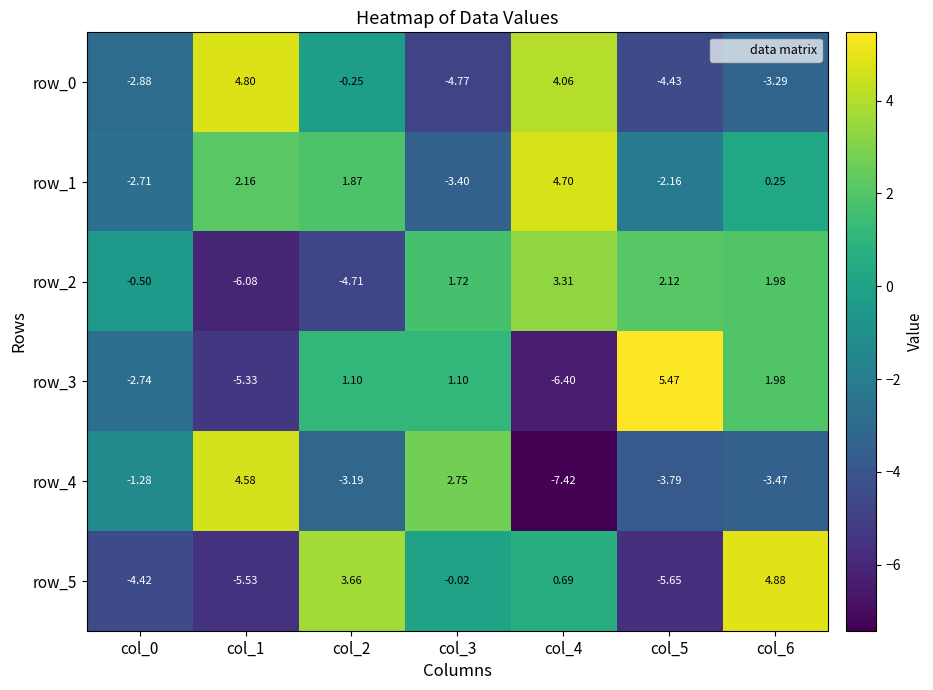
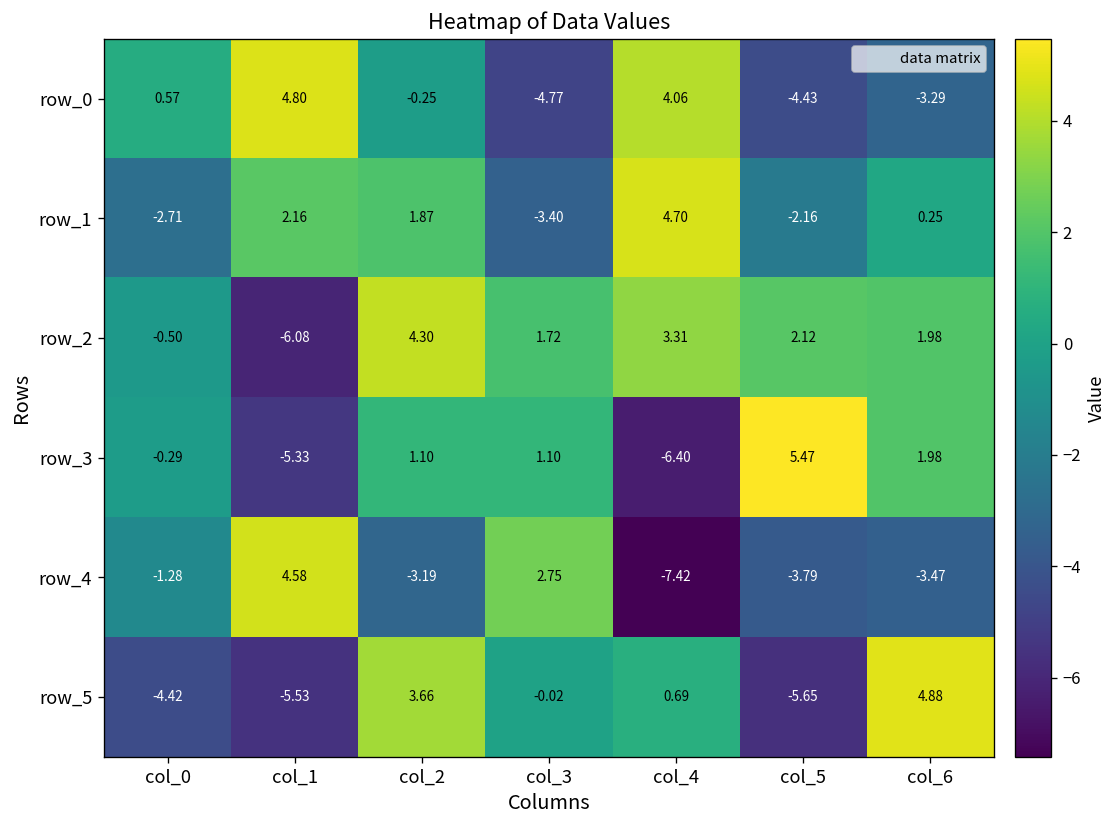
  {
    "row_0": {
-     "col_0": -2.88,
+     "col_0": 0.57,
      "col_1": 4.80,
      "col_2": -0.25,
      "col_3": -4.77,
      "col_4": 4.06,
      "col_5": -4.43,
      "col_6": -3.29
    },
    "row_1": {
      "col_0": -2.71,
      "col_1": 2.16,
      "col_2": 1.87,
      "col_3": -3.40,
      "col_4": 4.70,
      "col_5": -2.16,
      "col_6": 0.25
    },
    "row_2": {
      "col_0": -0.50,
      "col_1": -6.08,
-     "col_2": -4.71,
+     "col_2": 4.30,
      "col_3": 1.72,
      "col_4": 3.31,
      "col_5": 2.12,
      "col_6": 1.98
    },
    "row_3": {
-     "col_0": -2.74,
+     "col_0": -0.29,
      "col_1": -5.33,
      "col_2": 1.10,
      "col_3": 1.10,
      "col_4": -6.40,
      "col_5": 5.47,
      "col_6": 1.98
    },
    "row_4": {
      "col_0": -1.28,
      "col_1": 4.58,
      "col_2": -3.19,
      "col_3": 2.75,
      "col_4": -7.42,
      "col_5": -3.79,
      "col_6": -3.47
    },
    "row_5": {
      "col_0": -4.42,
      "col_1": -5.53,
      "col_2": 3.66,
      "col_3": -0.02,
      "col_4": 0.69,
      "col_5": -5.65,
      "col_6": 4.88
    }
  }
